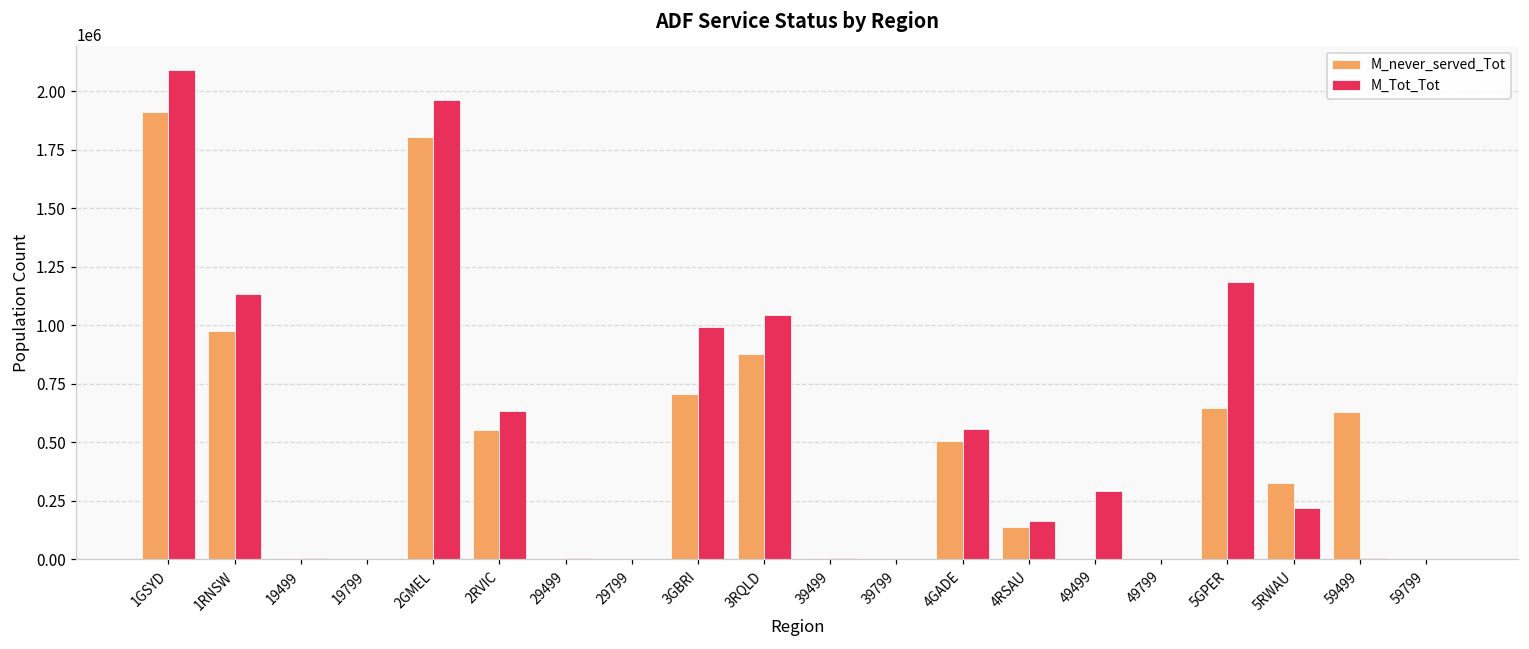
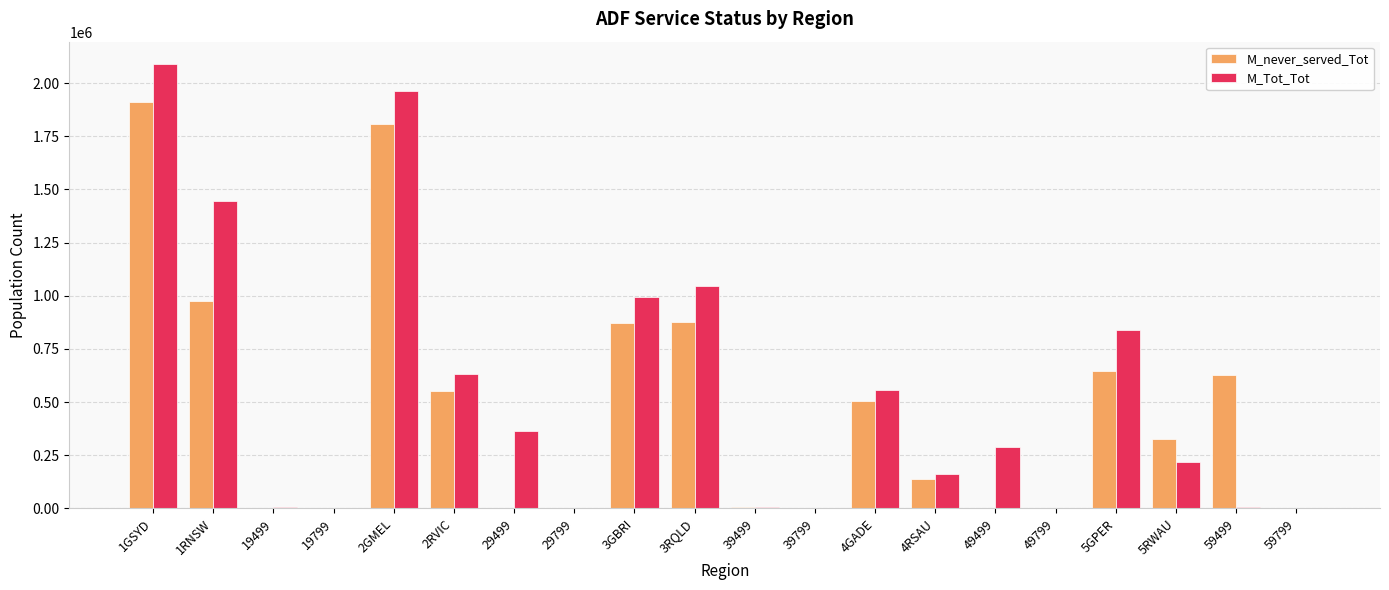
  {
    "M_never_served_Tot": {
      "1GSYD": 1910000,
      "1RNSW": 980000,
      "19799": 0,
      "2GMEL": 1810000,
      "2RVIC": 550000,
      "29799": 0,
-     "3GBRI": 710000,
+     "3GBRI": 870000,
      "3RQLD": 880000,
      "4GADE": 500000,
      "4RSAU": 140000,
      "49799": 0,
      "5GPER": 640000,
      "5RWAU": 330000,
      "59499": 630000,
      "59799": 0
    },
    "M_Tot_Tot": {
      "1GSYD": 2090000,
-     "1RNSW": 1130000,
+     "1RNSW": 1450000,
      "19799": 0,
      "2GMEL": 1960000,
      "2RVIC": 630000,
-     "29499": 0,
+     "29499": 360000,
      "29799": 0,
      "3GBRI": 990000,
      "3RQLD": 1040000,
      "4GADE": 560000,
      "4RSAU": 160000,
      "49499": 290000,
      "49799": 0,
-     "5GPER": 1190000,
+     "5GPER": 840000,
      "5RWAU": 220000,
      "59799": 0
    }
  }
